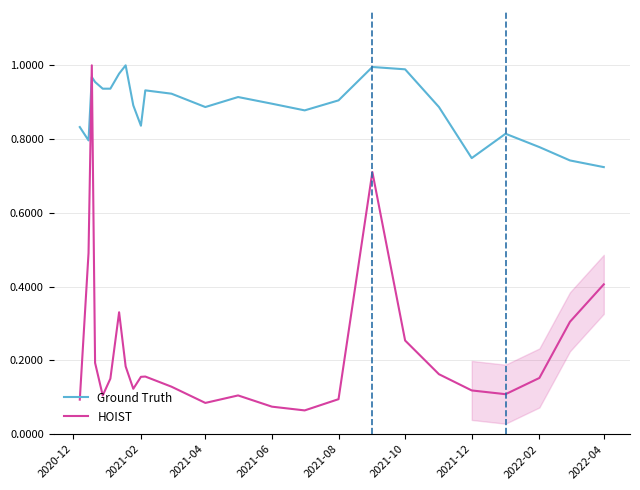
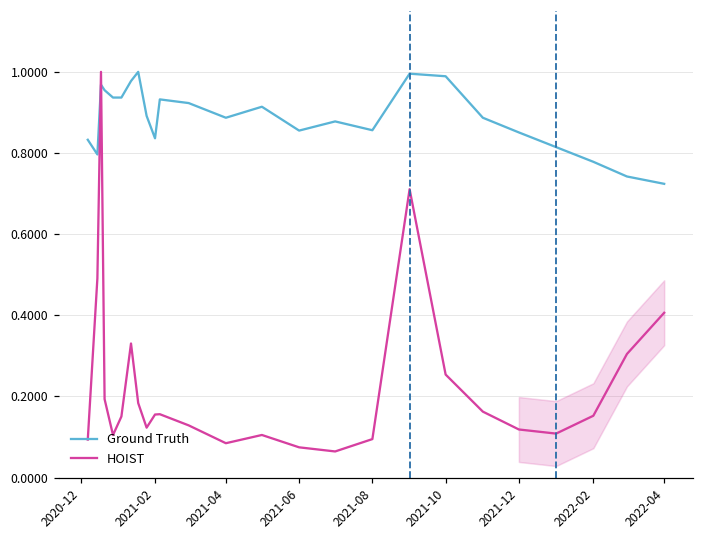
  {
    "Ground Truth": {
      "2021-02": 0.84,
      "2021-04": 0.89,
-     "2021-06": 0.90,
-     "2021-08": 0.90,
+     "2021-06": 0.86,
+     "2021-08": 0.86,
      "2021-10": 0.99,
-     "2021-12": 0.75,
+     "2021-12": 0.85,
      "2022-02": 0.78,
      "2022-04": 0.72
    }
  }
